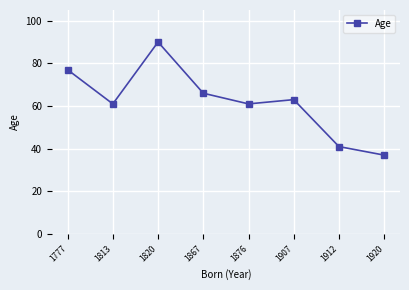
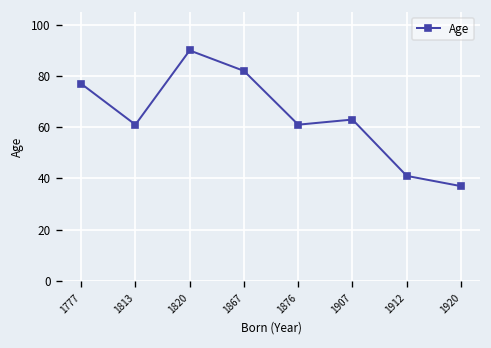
  {
    "1777": 77,
    "1813": 61,
    "1820": 90,
-   "1867": 66,
+   "1867": 82,
    "1876": 61,
    "1907": 63,
    "1912": 41,
    "1920": 37
  }
